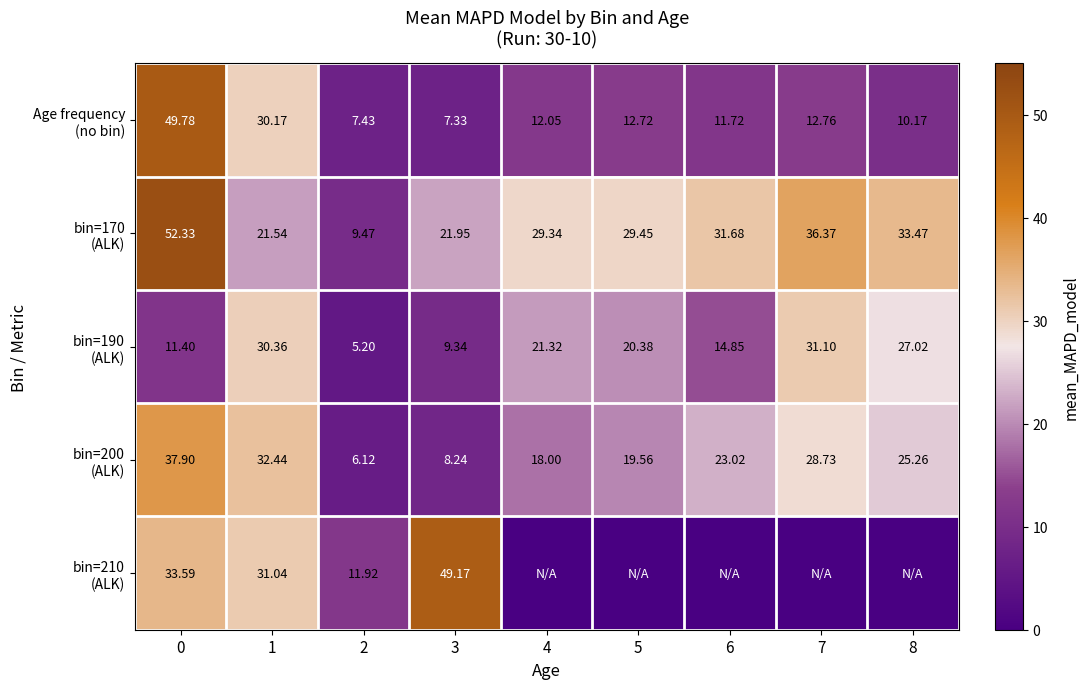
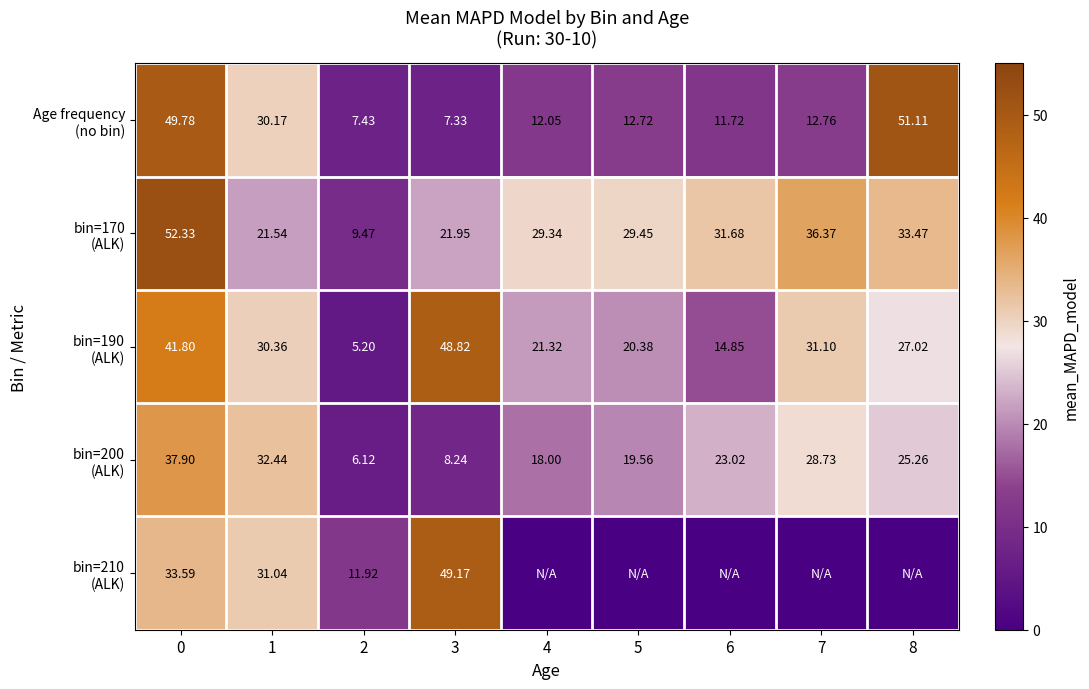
  {
    "Age frequency (no bin)": {
      "0": 49.78,
      "1": 30.17,
      "2": 7.43,
      "3": 7.33,
      "4": 12.05,
      "5": 12.72,
      "6": 11.72,
      "7": 12.76,
-     "8": 10.17
+     "8": 51.11
    },
    "bin=170 (ALK)": {
      "0": 52.33,
      "1": 21.54,
      "2": 9.47,
      "3": 21.95,
      "4": 29.34,
      "5": 29.45,
      "6": 31.68,
      "7": 36.37,
      "8": 33.47
    },
    "bin=190 (ALK)": {
-     "0": 11.40,
+     "0": 41.80,
      "1": 30.36,
      "2": 5.20,
-     "3": 9.34,
+     "3": 48.82,
      "4": 21.32,
      "5": 20.38,
      "6": 14.85,
      "7": 31.10,
      "8": 27.02
    },
    "bin=200 (ALK)": {
      "0": 37.90,
      "1": 32.44,
      "2": 6.12,
      "3": 8.24,
      "4": 18.00,
      "5": 19.56,
      "6": 23.02,
      "7": 28.73,
      "8": 25.26
    },
    "bin=210 (ALK)": {
      "0": 33.59,
      "1": 31.04,
      "2": 11.92,
      "3": 49.17
    }
  }
